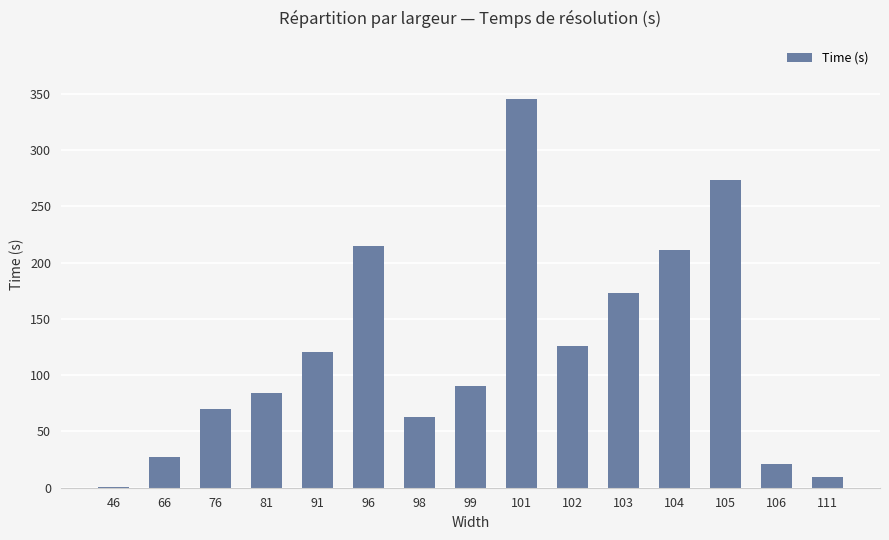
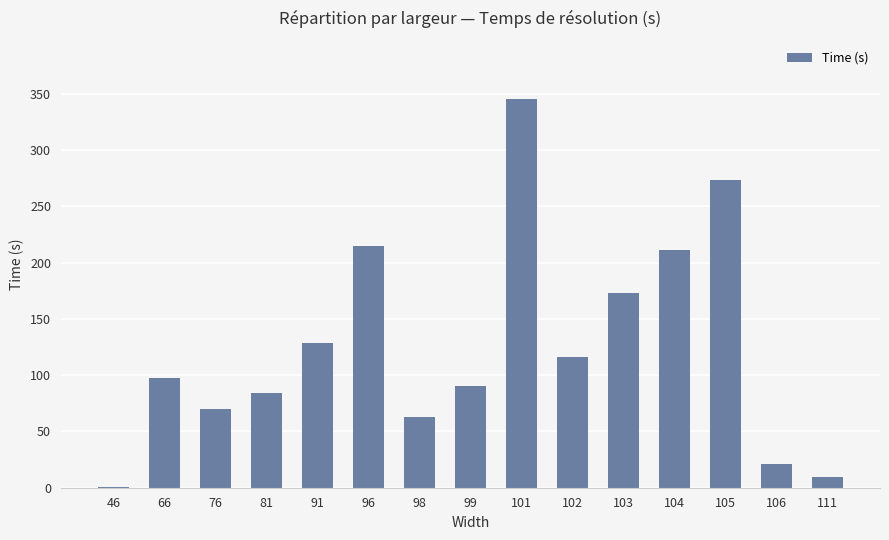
  {
-   "66": 28,
+   "66": 98,
    "76": 70,
    "81": 84,
-   "91": 121,
+   "91": 129,
    "96": 215,
    "98": 63,
    "99": 90,
    "101": 345,
-   "102": 126,
+   "102": 116,
    "103": 173,
    "104": 211,
    "105": 274,
    "106": 22,
    "111": 9
  }
